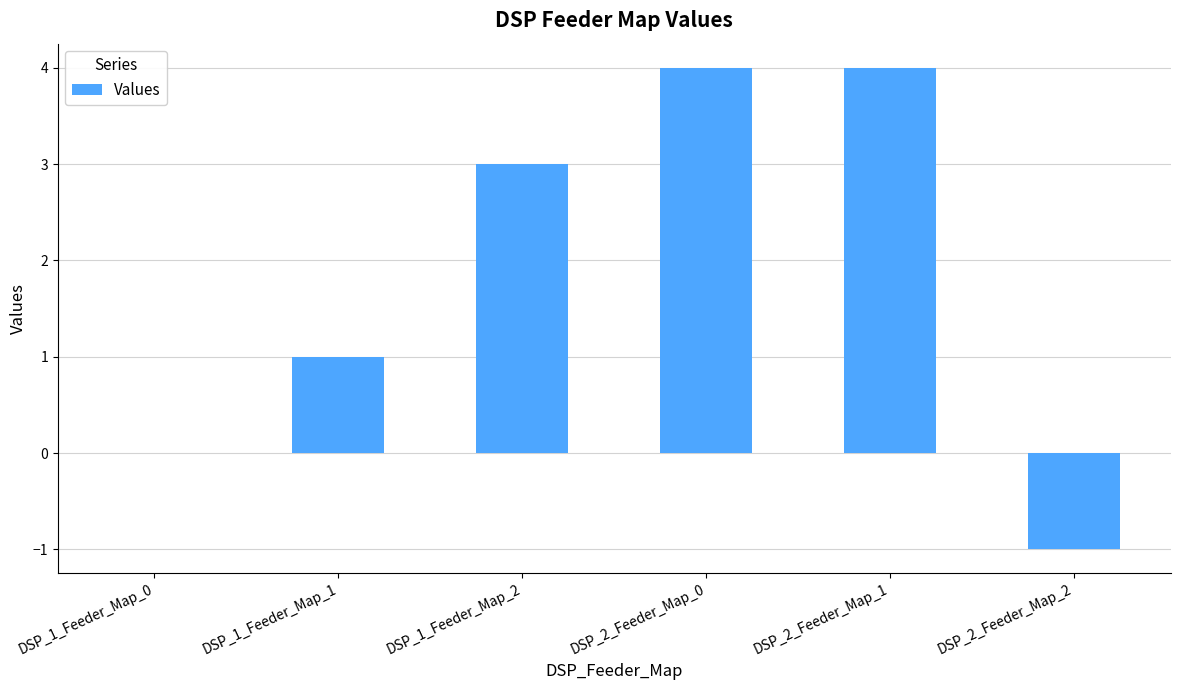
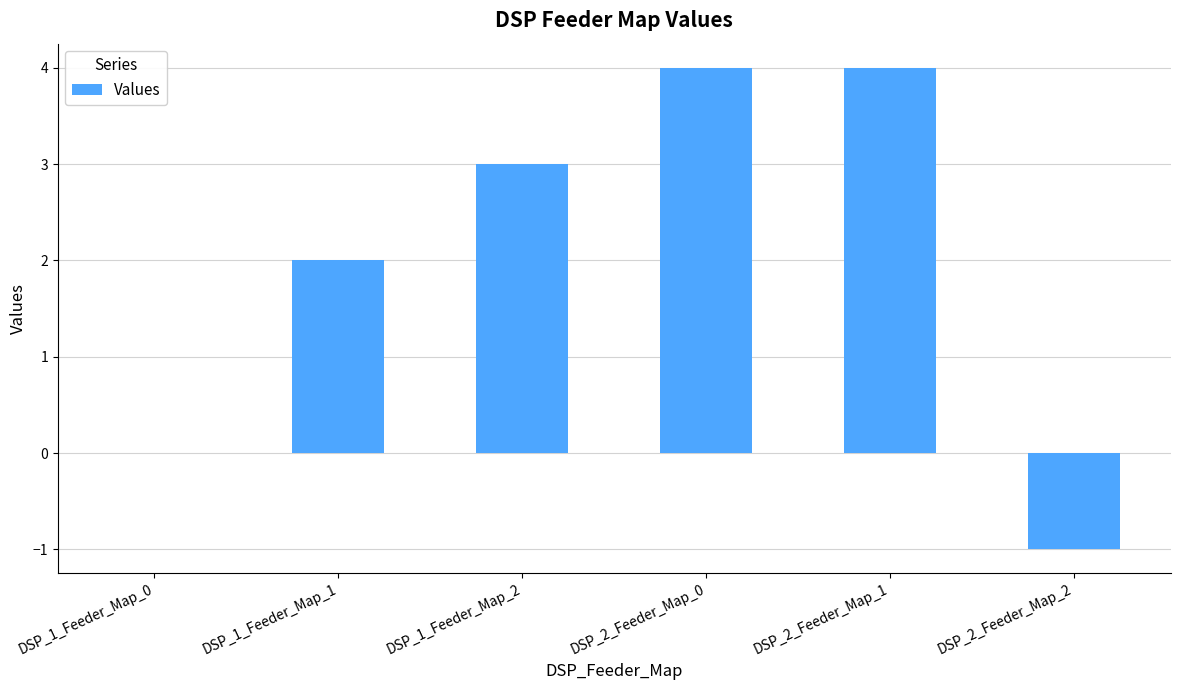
  {
    "DSP_1_Feeder_Map_0": 0,
-   "DSP_1_Feeder_Map_1": 1,
+   "DSP_1_Feeder_Map_1": 2,
    "DSP_1_Feeder_Map_2": 3,
    "DSP_2_Feeder_Map_0": 4,
    "DSP_2_Feeder_Map_1": 4,
    "DSP_2_Feeder_Map_2": -1
  }
